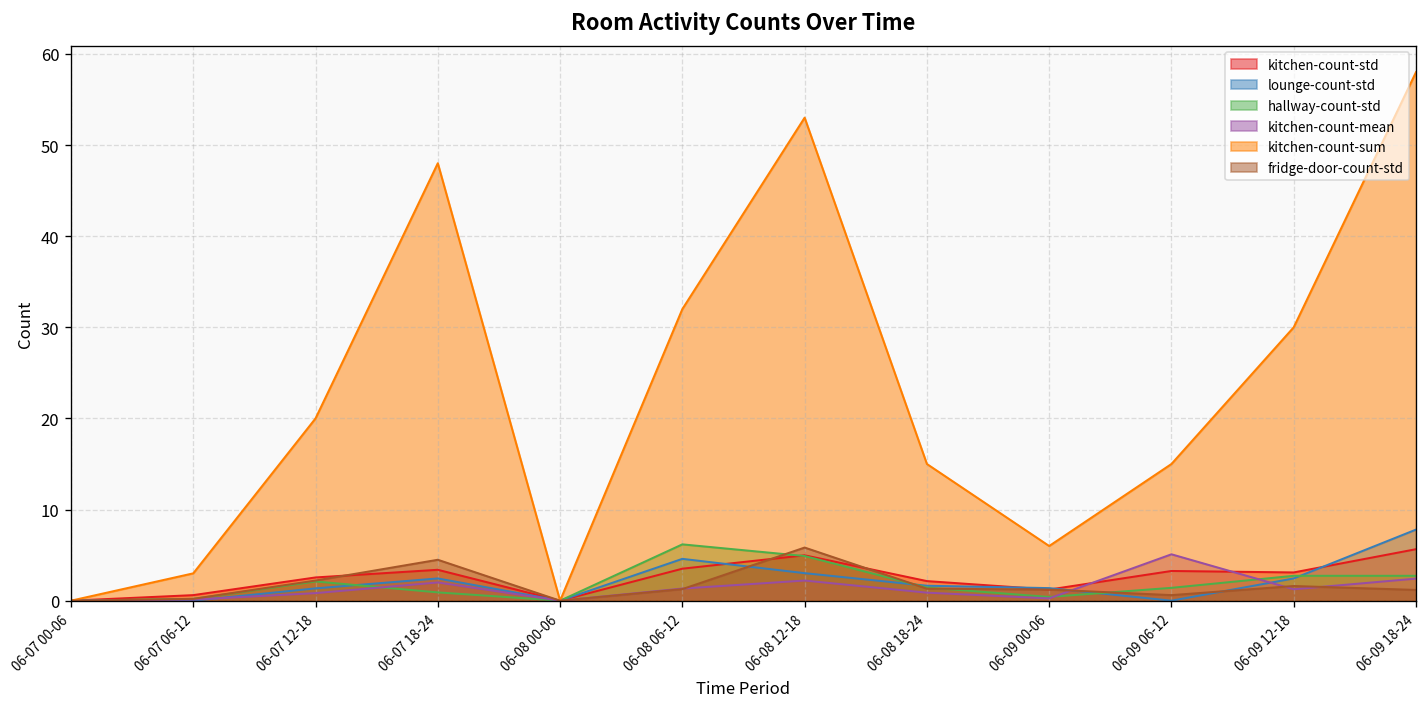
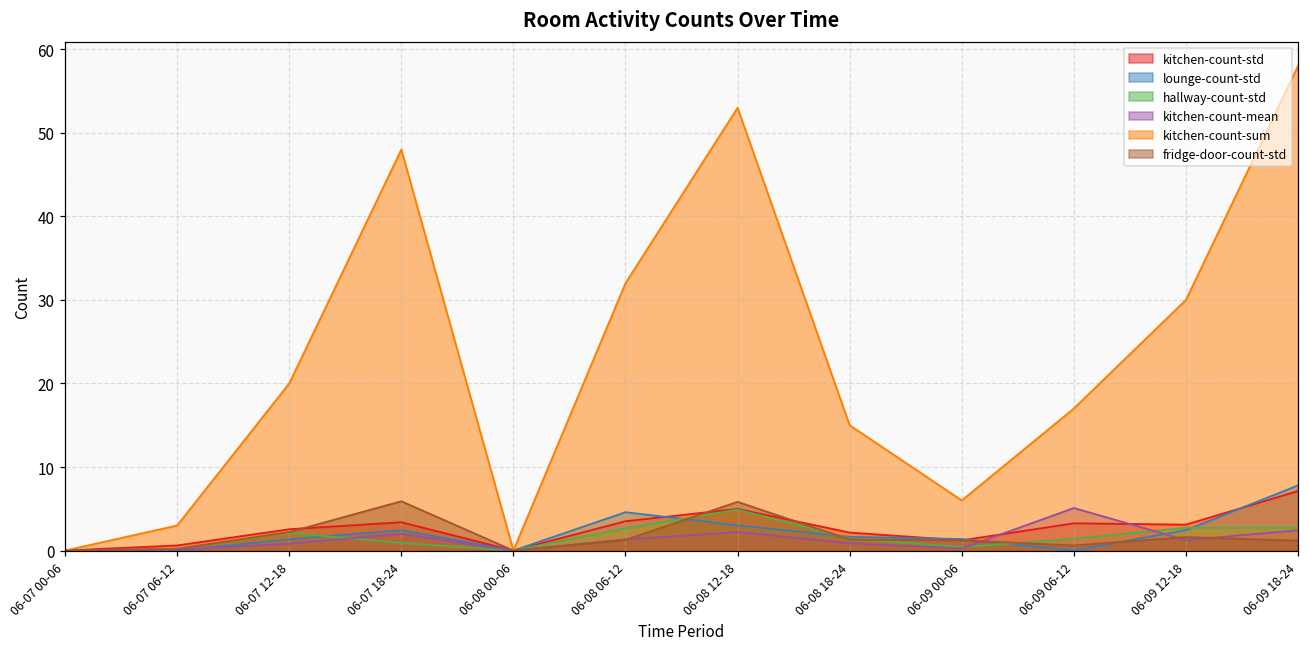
  {
    "kitchen-count-std": {
      "06-07 06-12": 1,
      "06-07 12-18": 3,
      "06-07 18-24": 3,
      "06-08 06-12": 4,
      "06-08 18-24": 2,
      "06-09 06-12": 3,
      "06-09 12-18": 3,
-     "06-09 18-24": 6
+     "06-09 18-24": 7
    },
    "lounge-count-std": {
      "06-07 12-18": 1,
      "06-07 18-24": 2,
      "06-08 06-12": 5,
      "06-08 12-18": 3,
      "06-09 06-12": 0,
      "06-09 18-24": 8
    },
    "hallway-count-std": {
      "06-07 18-24": 1,
-     "06-08 06-12": 6,
+     "06-08 06-12": 3,
      "06-09 06-12": 1
    },
    "kitchen-count-mean": {
      "06-07 12-18": 1,
      "06-07 18-24": 2,
      "06-08 12-18": 2,
      "06-08 18-24": 1,
      "06-09 06-12": 5,
      "06-09 12-18": 1
    },
    "kitchen-count-sum": {
      "06-07 06-12": 3,
      "06-07 12-18": 20,
      "06-07 18-24": 48,
      "06-08 06-12": 32,
      "06-08 12-18": 53,
      "06-08 18-24": 15,
      "06-09 00-06": 6,
-     "06-09 06-12": 15,
+     "06-09 06-12": 17,
      "06-09 12-18": 30,
      "06-09 18-24": 58
    },
    "fridge-door-count-std": {
-     "06-07 18-24": 4,
+     "06-07 18-24": 6,
      "06-08 12-18": 6,
      "06-09 06-12": 1,
      "06-09 12-18": 2,
      "06-09 18-24": 1
    }
  }
